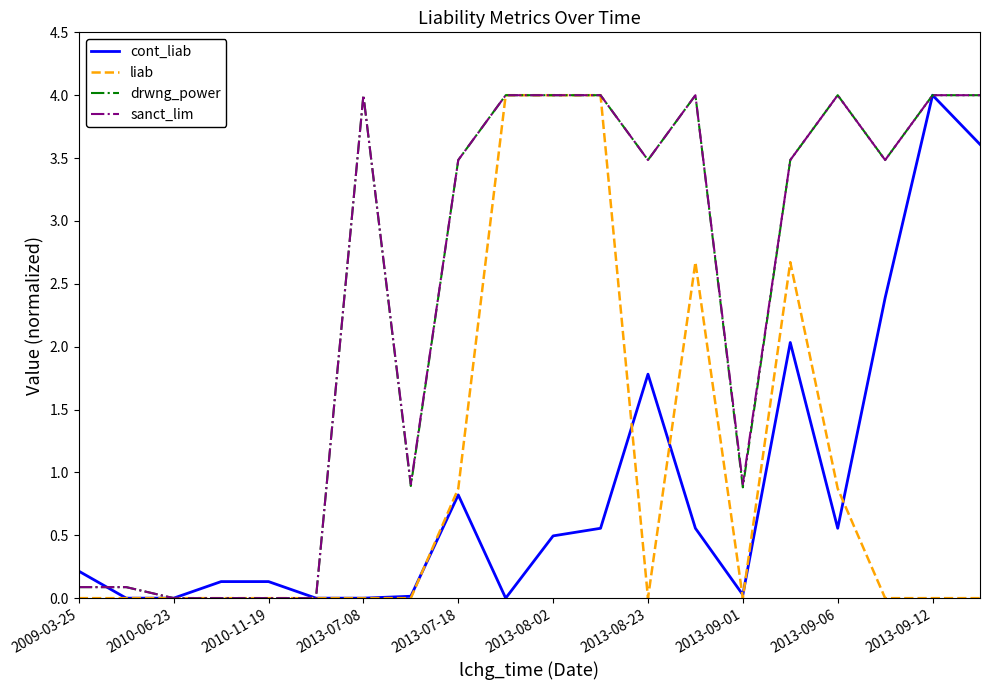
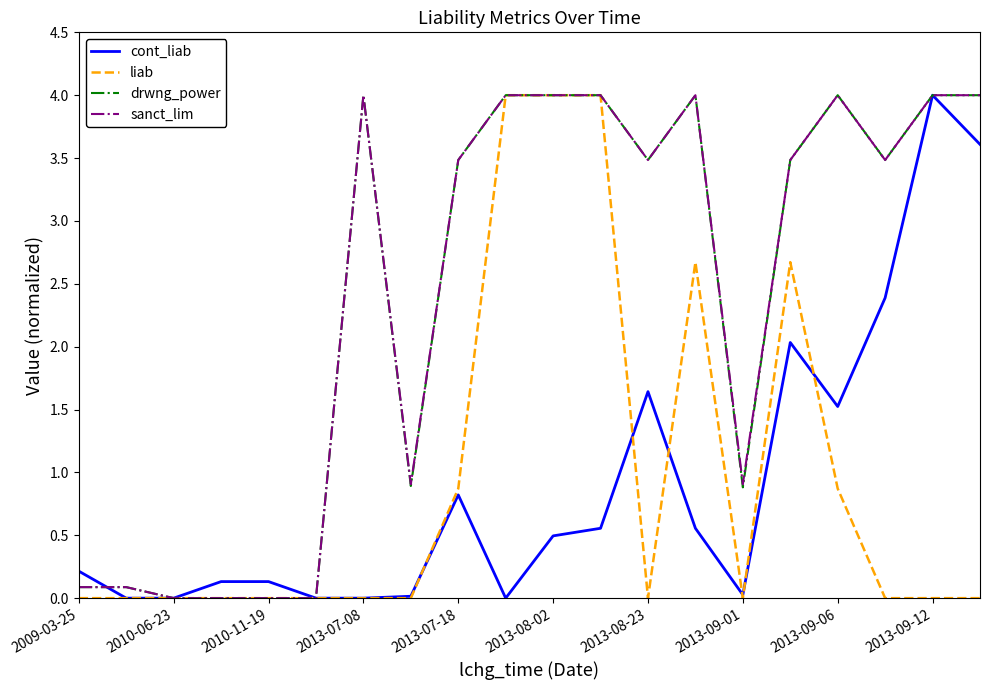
  {
    "cont_liab": {
      "2009-03-25": 0.21,
      "2010-11-19": 0.13,
      "2013-07-18": 0.82,
      "2013-08-02": 0.50,
-     "2013-08-23": 1.78,
+     "2013-08-23": 1.64,
      "2013-09-01": 0.03,
-     "2013-09-06": 0.56
+     "2013-09-06": 1.52
    },
    "liab": {
      "2009-03-25": 0.00,
      "2013-07-18": 0.87,
      "2013-08-23": 0.00,
      "2013-09-01": 0.00,
      "2013-09-06": 0.87,
      "2013-09-12": 0.00
    },
    "drwng_power": {
      "2013-09-01": 0.88
    },
    "sanct_lim": {
      "2013-09-01": 0.91
    }
  }
